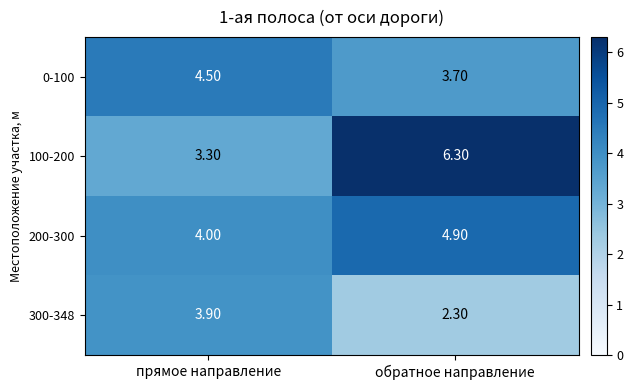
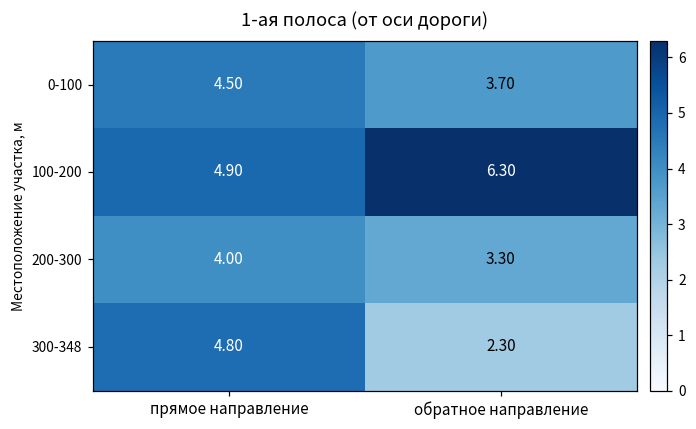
  {
    "0-100": {
      "прямое направление": 4.50,
      "обратное направление": 3.70
    },
    "100-200": {
-     "прямое направление": 3.30,
+     "прямое направление": 4.90,
      "обратное направление": 6.30
    },
    "200-300": {
      "прямое направление": 4.00,
-     "обратное направление": 4.90
+     "обратное направление": 3.30
    },
    "300-348": {
-     "прямое направление": 3.90,
+     "прямое направление": 4.80,
      "обратное направление": 2.30
    }
  }
